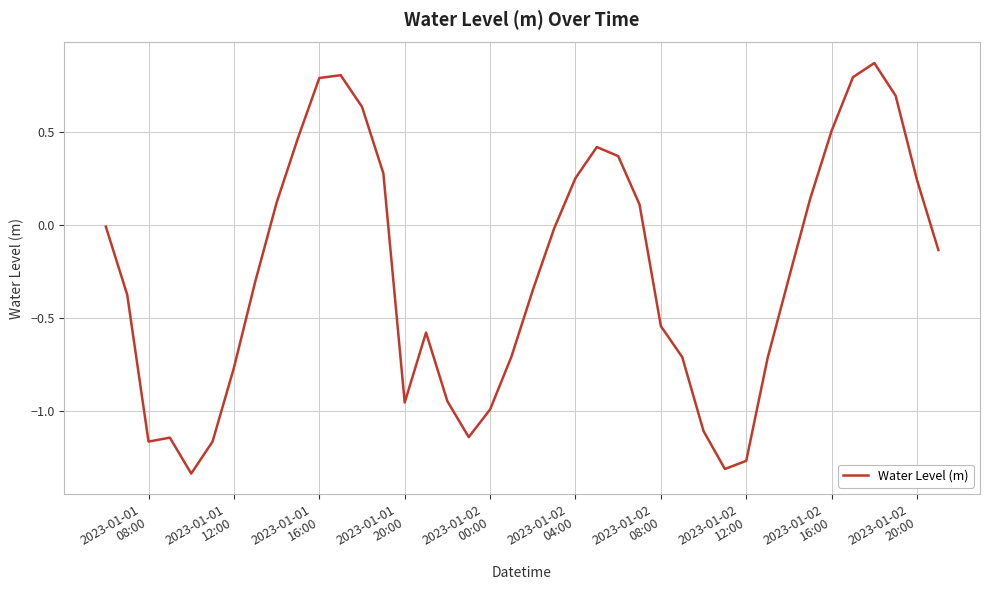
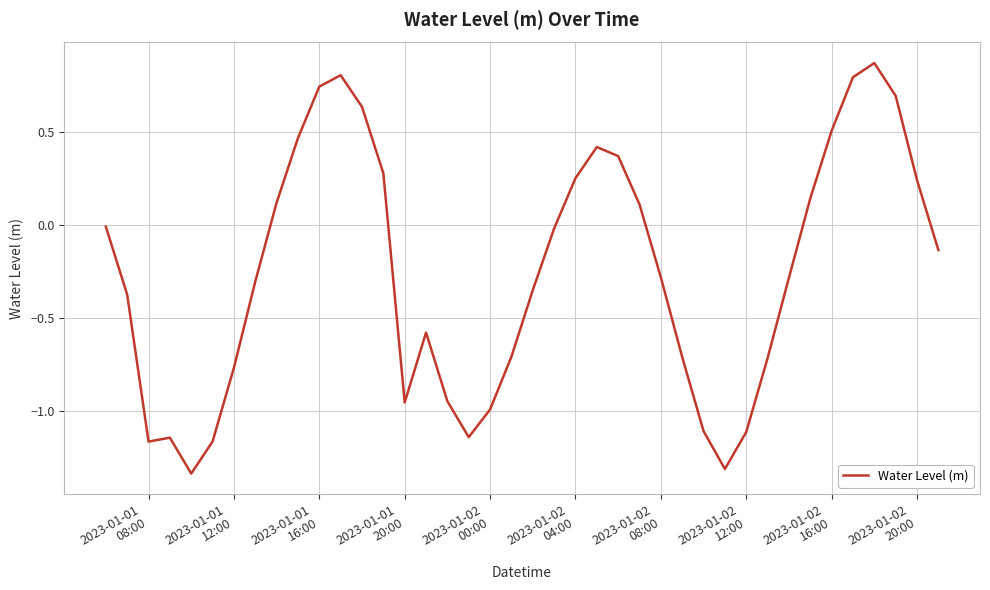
  {
    "2023-01-01 08:00": -1.16,
    "2023-01-01 12:00": -0.77,
-   "2023-01-01 16:00": 0.79,
+   "2023-01-01 16:00": 0.74,
    "2023-01-01 20:00": -0.95,
    "2023-01-02 00:00": -0.99,
    "2023-01-02 04:00": 0.25,
-   "2023-01-02 08:00": -0.54,
-   "2023-01-02 12:00": -1.27,
+   "2023-01-02 08:00": -0.28,
+   "2023-01-02 12:00": -1.11,
    "2023-01-02 16:00": 0.51,
    "2023-01-02 20:00": 0.24
  }
